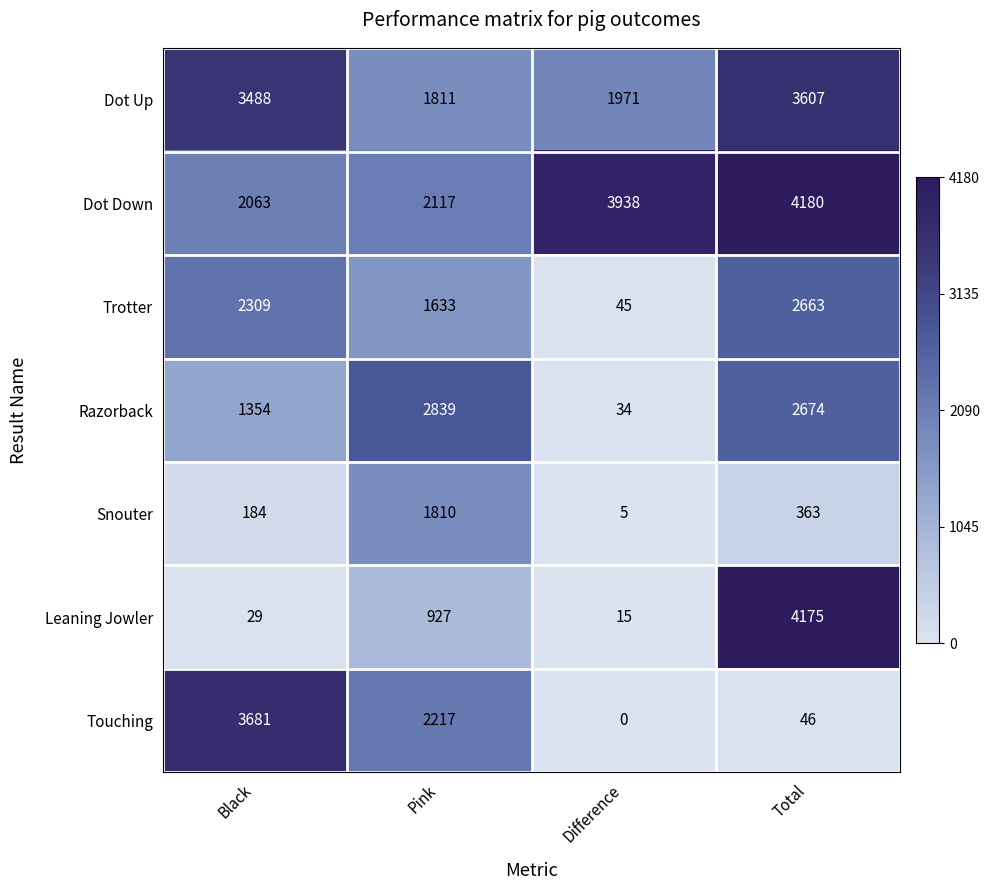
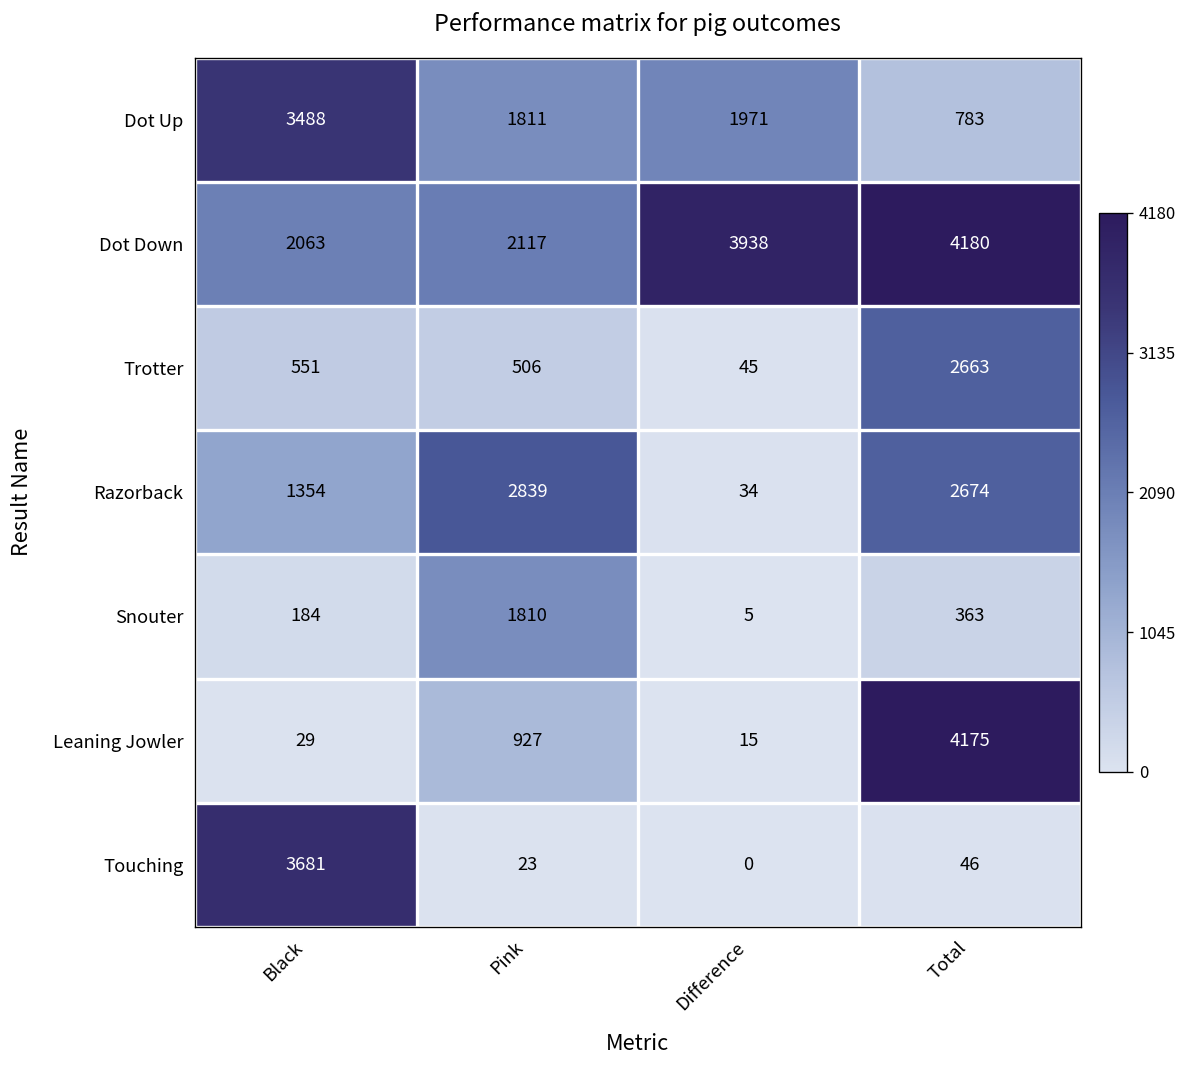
  {
    "Dot Up": {
      "Black": 3488,
      "Pink": 1811,
      "Difference": 1971,
-     "Total": 3607
+     "Total": 783
    },
    "Dot Down": {
      "Black": 2063,
      "Pink": 2117,
      "Difference": 3938,
      "Total": 4180
    },
    "Trotter": {
-     "Black": 2309,
-     "Pink": 1633,
+     "Black": 551,
+     "Pink": 506,
      "Difference": 45,
      "Total": 2663
    },
    "Razorback": {
      "Black": 1354,
      "Pink": 2839,
      "Difference": 34,
      "Total": 2674
    },
    "Snouter": {
      "Black": 184,
      "Pink": 1810,
      "Difference": 5,
      "Total": 363
    },
    "Leaning Jowler": {
      "Black": 29,
      "Pink": 927,
      "Difference": 15,
      "Total": 4175
    },
    "Touching": {
      "Black": 3681,
-     "Pink": 2217,
+     "Pink": 23,
      "Difference": 0,
      "Total": 46
    }
  }
